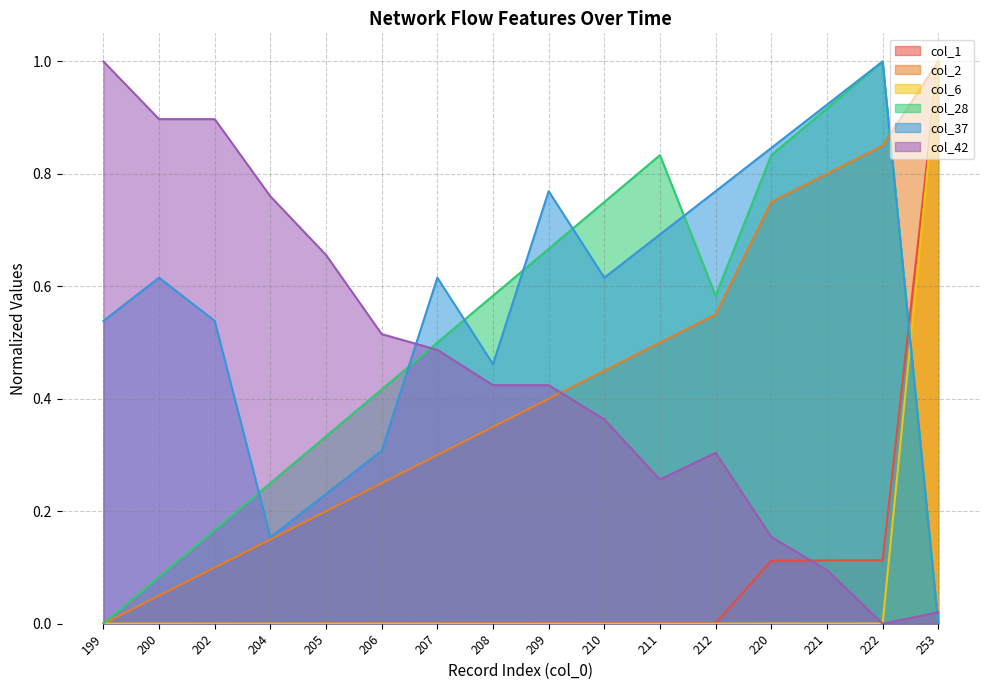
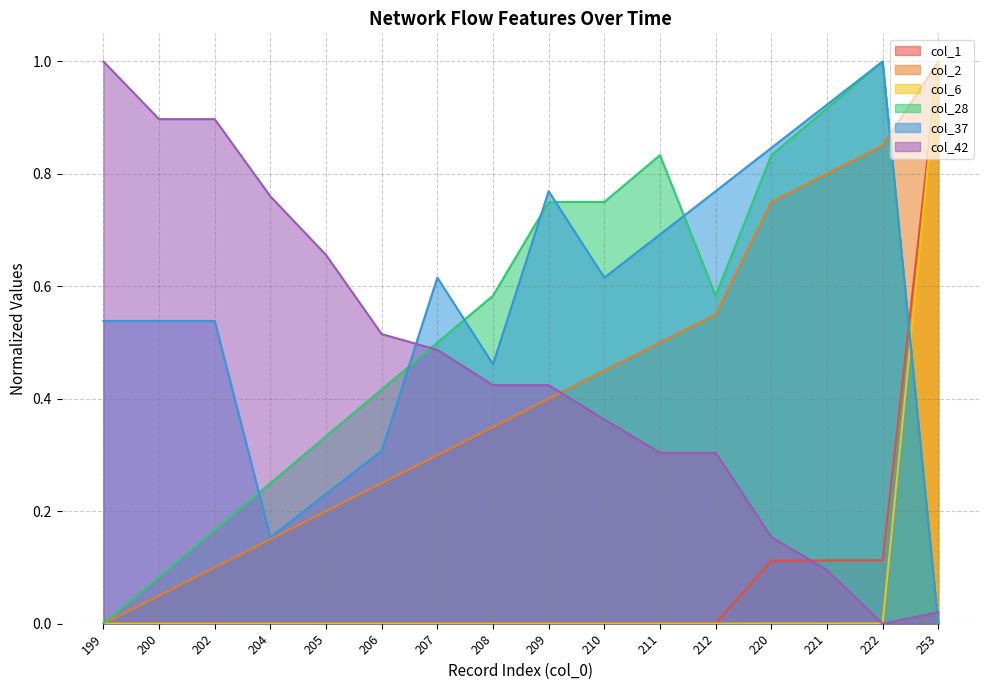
  {
    "col_6": {
      "220": 0.00,
      "221": 0.00
    },
    "col_28": {
      "200": 0.08,
      "202": 0.17,
      "204": 0.25,
      "205": 0.33,
      "206": 0.42,
      "207": 0.50,
      "208": 0.58,
-     "209": 0.67,
+     "209": 0.75,
      "210": 0.75,
      "211": 0.83,
      "212": 0.58,
      "220": 0.83,
      "221": 0.92
    },
    "col_37": {
      "199": 0.54,
-     "200": 0.62,
+     "200": 0.54,
      "202": 0.54,
      "205": 0.23,
      "206": 0.31,
      "207": 0.62,
      "208": 0.46,
      "209": 0.77,
      "210": 0.62,
      "211": 0.69,
      "212": 0.77,
      "220": 0.85,
      "221": 0.92
    },
    "col_42": {
      "199": 1.00,
      "200": 0.90,
      "202": 0.90,
      "204": 0.76,
      "205": 0.66,
      "206": 0.52,
      "207": 0.49,
      "208": 0.42,
      "209": 0.42,
      "210": 0.36,
-     "211": 0.26,
+     "211": 0.30,
      "212": 0.30,
      "220": 0.15,
      "221": 0.10,
      "253": 0.02
    }
  }
